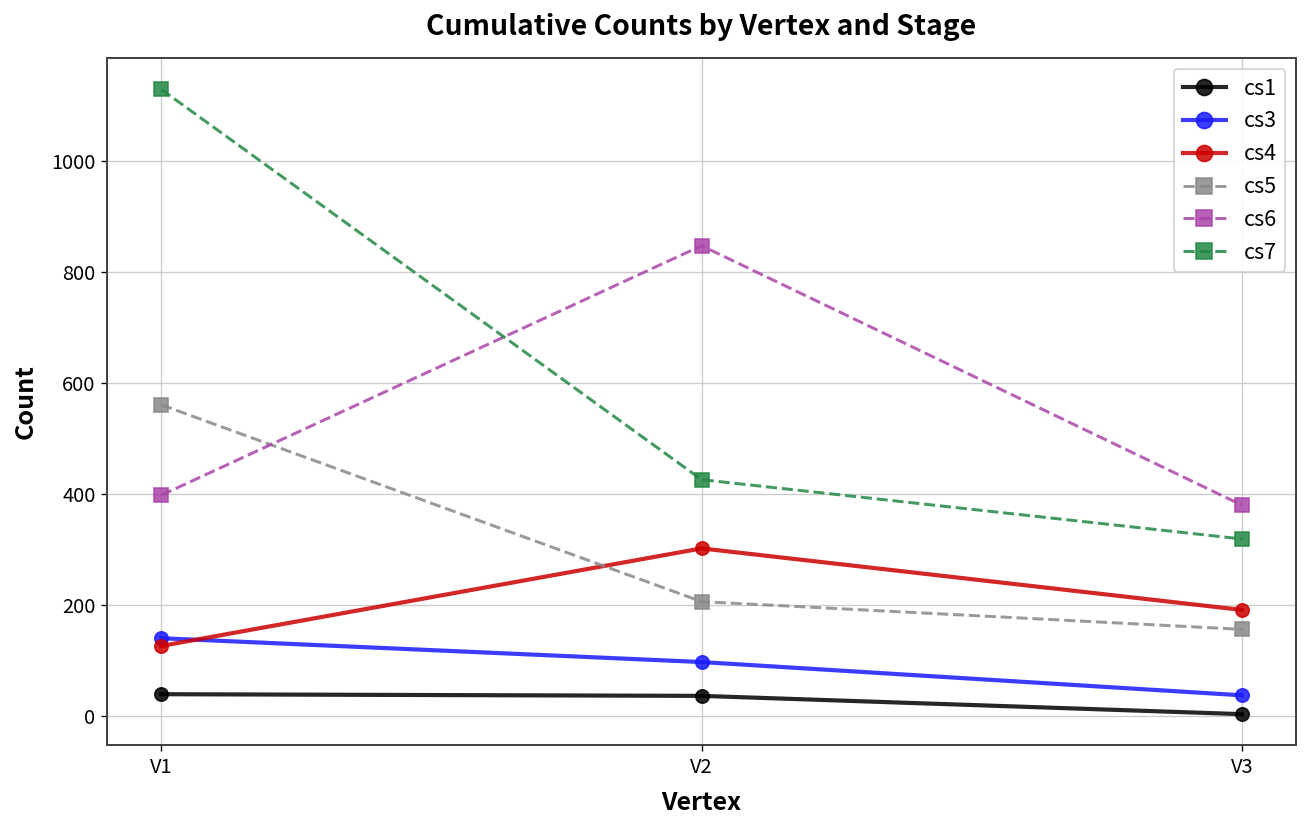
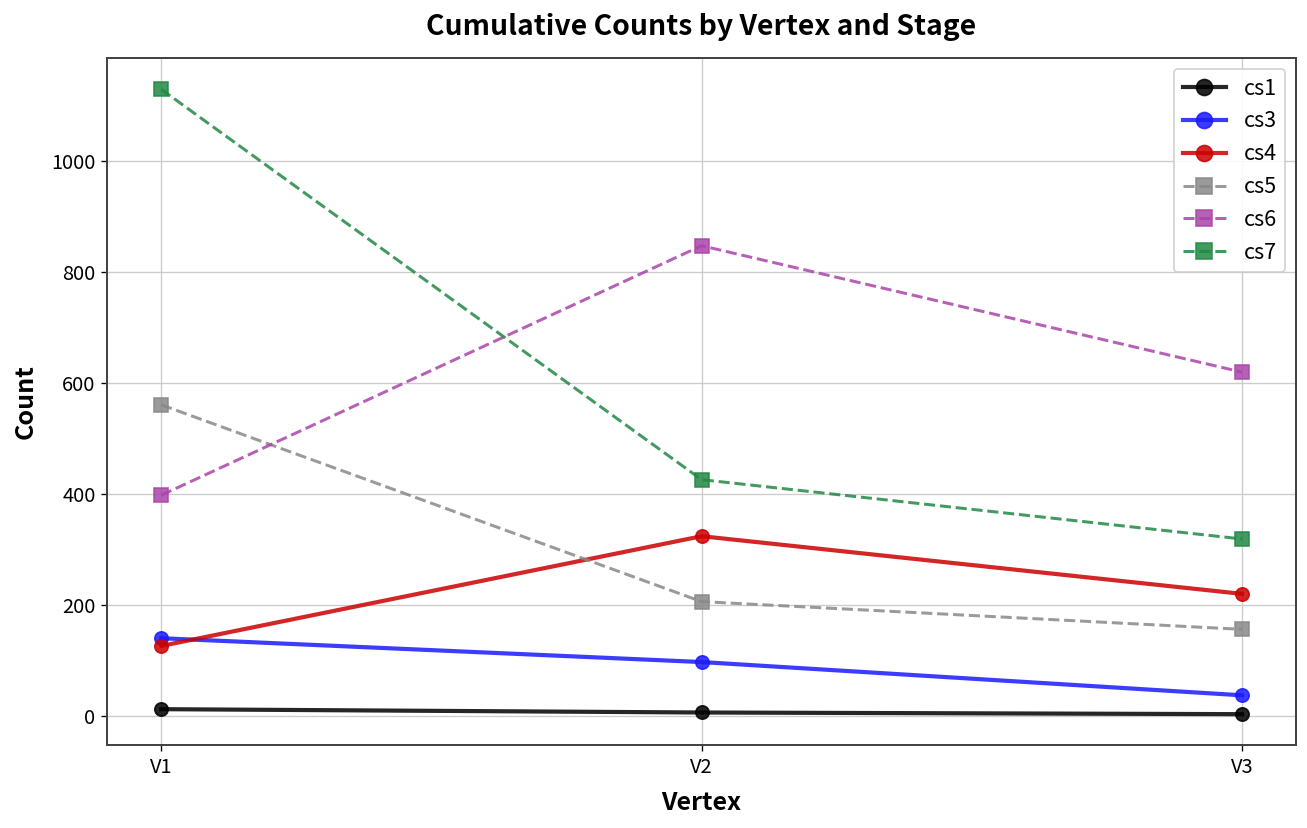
  {
    "cs1": {
-     "V1": 40,
-     "V2": 40,
+     "V1": 10,
+     "V2": 10,
      "V3": 0
    },
    "cs3": {
      "V1": 140,
      "V2": 100,
      "V3": 40
    },
    "cs4": {
      "V1": 130,
-     "V2": 300,
-     "V3": 190
+     "V2": 320,
+     "V3": 220
    },
    "cs5": {
      "V1": 560,
      "V2": 210,
      "V3": 160
    },
    "cs6": {
      "V1": 400,
      "V2": 850,
-     "V3": 380
+     "V3": 620
    },
    "cs7": {
      "V1": 1130,
      "V2": 430,
      "V3": 320
    }
  }
